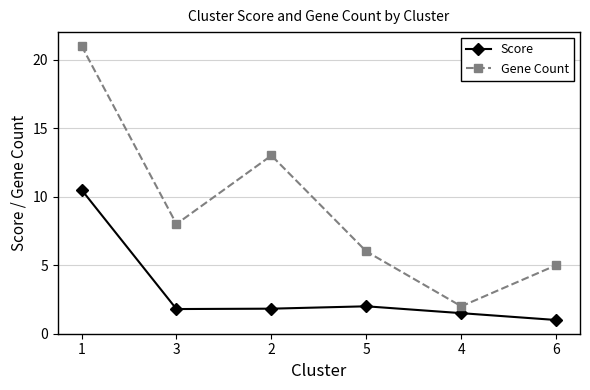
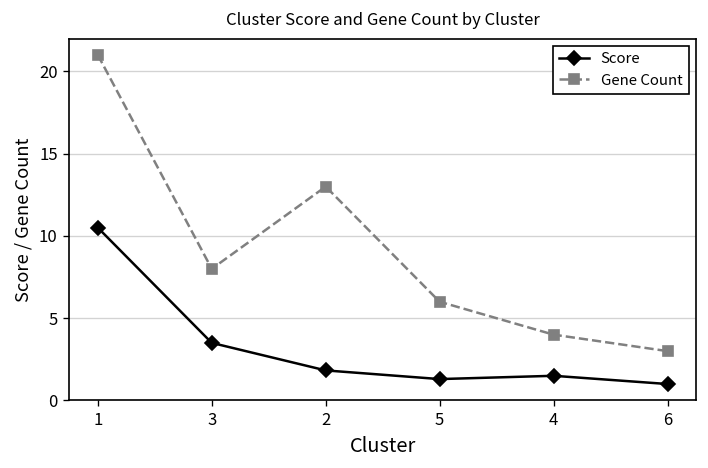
  {
    "Score": {
      "1": 10.5,
-     "3": 1.8,
+     "3": 3.5,
      "2": 1.8,
-     "5": 2.0,
+     "5": 1.3,
      "4": 1.5,
      "6": 1.0
    },
    "Gene Count": {
      "1": 21,
      "3": 8,
      "2": 13,
      "5": 6,
-     "4": 2,
-     "6": 5
+     "4": 4,
+     "6": 3
    }
  }
